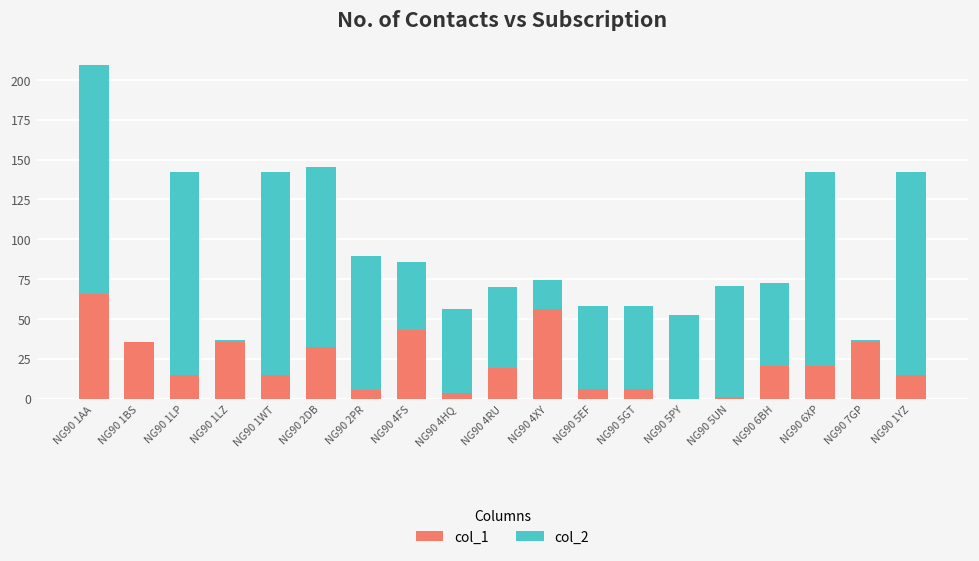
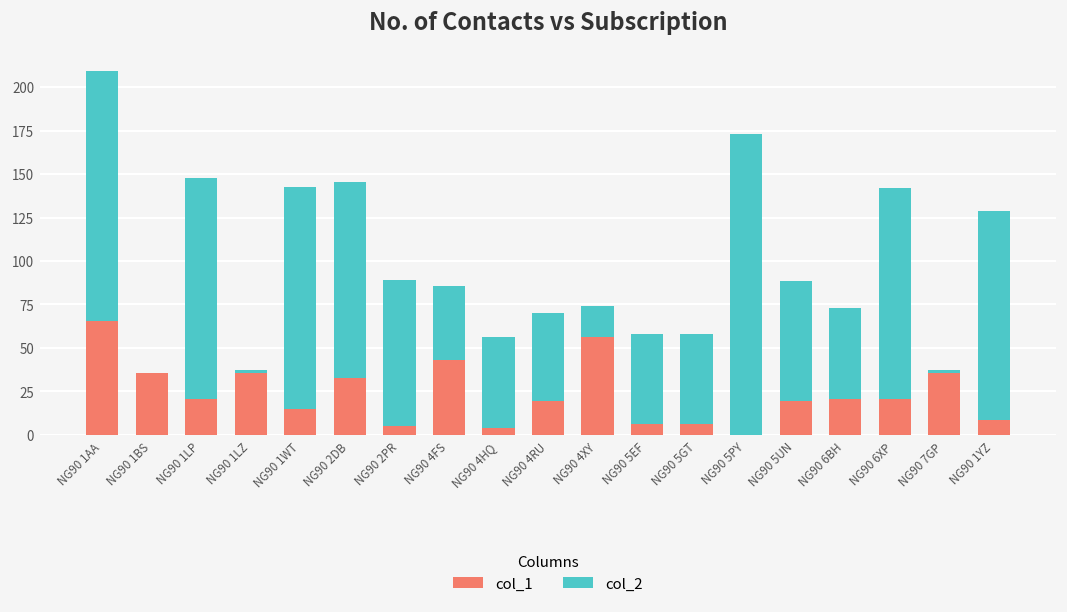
  {
    "col_1": {
      "NG90 1AA": 65,
      "NG90 1BS": 36,
-     "NG90 1LP": 15,
+     "NG90 1LP": 21,
      "NG90 1LZ": 36,
      "NG90 1WT": 15,
      "NG90 2DB": 33,
      "NG90 2PR": 5,
      "NG90 4FS": 43,
      "NG90 4HQ": 4,
      "NG90 4RU": 19,
      "NG90 4XY": 56,
      "NG90 5EF": 6,
      "NG90 5GT": 6,
      "NG90 5PY": 0,
-     "NG90 5UN": 1,
+     "NG90 5UN": 19,
      "NG90 6BH": 20,
      "NG90 6XP": 20,
      "NG90 7GP": 36,
-     "NG90 1YZ": 15
+     "NG90 1YZ": 9
    },
    "col_2": {
      "NG90 1AA": 144,
      "NG90 1BS": 0,
      "NG90 1LP": 127,
      "NG90 1WT": 127,
      "NG90 2DB": 113,
      "NG90 2PR": 84,
      "NG90 4FS": 43,
      "NG90 4HQ": 52,
      "NG90 4RU": 51,
      "NG90 4XY": 18,
      "NG90 5EF": 52,
      "NG90 5GT": 52,
-     "NG90 5PY": 53,
+     "NG90 5PY": 173,
      "NG90 5UN": 69,
      "NG90 6BH": 52,
      "NG90 6XP": 122,
-     "NG90 1YZ": 127
+     "NG90 1YZ": 120
    }
  }
